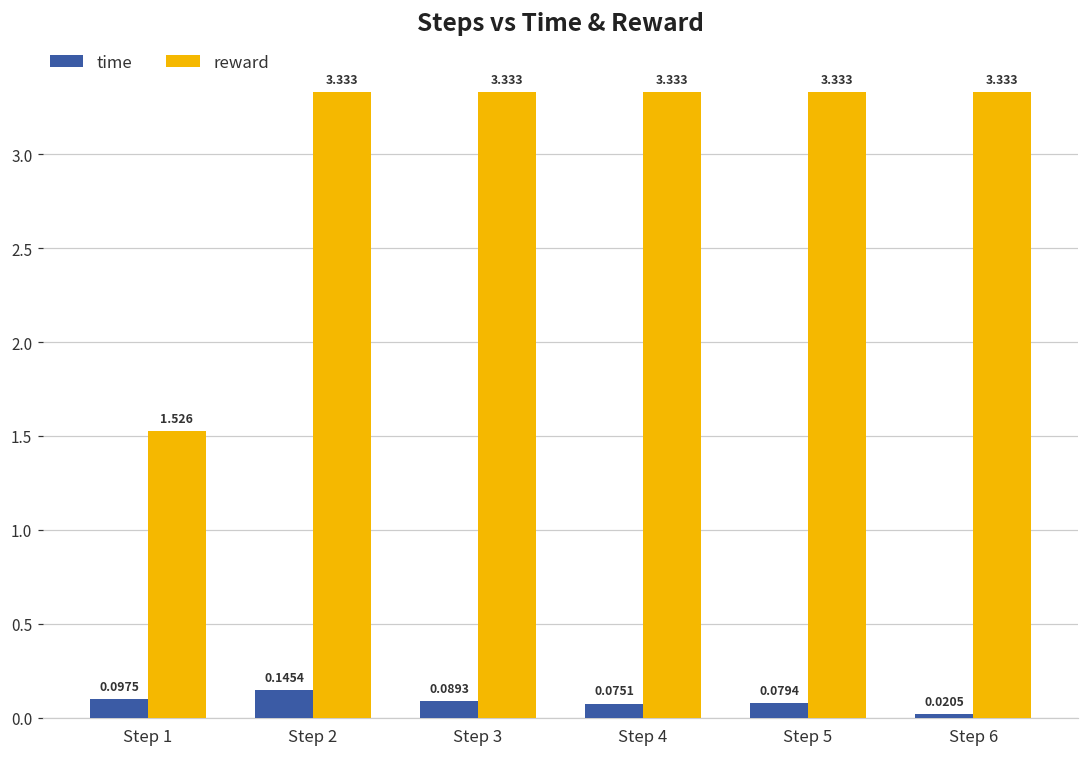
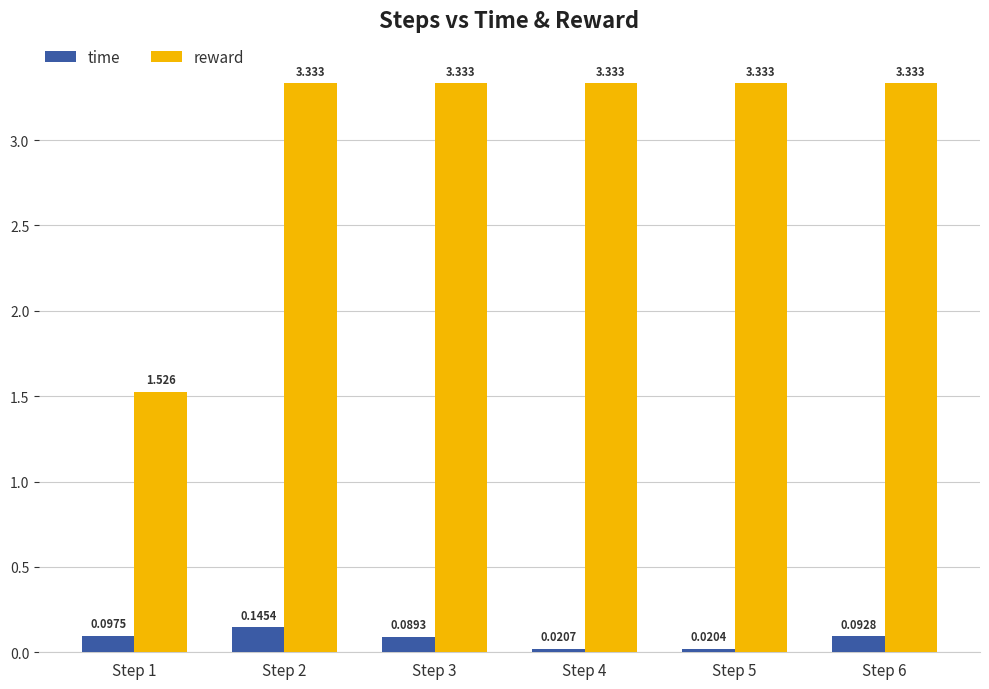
  {
    "time": {
      "Step 1": 0.0975,
      "Step 2": 0.1454,
      "Step 3": 0.0893,
-     "Step 4": 0.0751,
-     "Step 5": 0.0794,
-     "Step 6": 0.0205
+     "Step 4": 0.0207,
+     "Step 5": 0.0204,
+     "Step 6": 0.0928
    },
    "reward": {
      "Step 1": 1.526,
      "Step 2": 3.333,
      "Step 3": 3.333,
      "Step 4": 3.333,
      "Step 5": 3.333,
      "Step 6": 3.333
    }
  }
